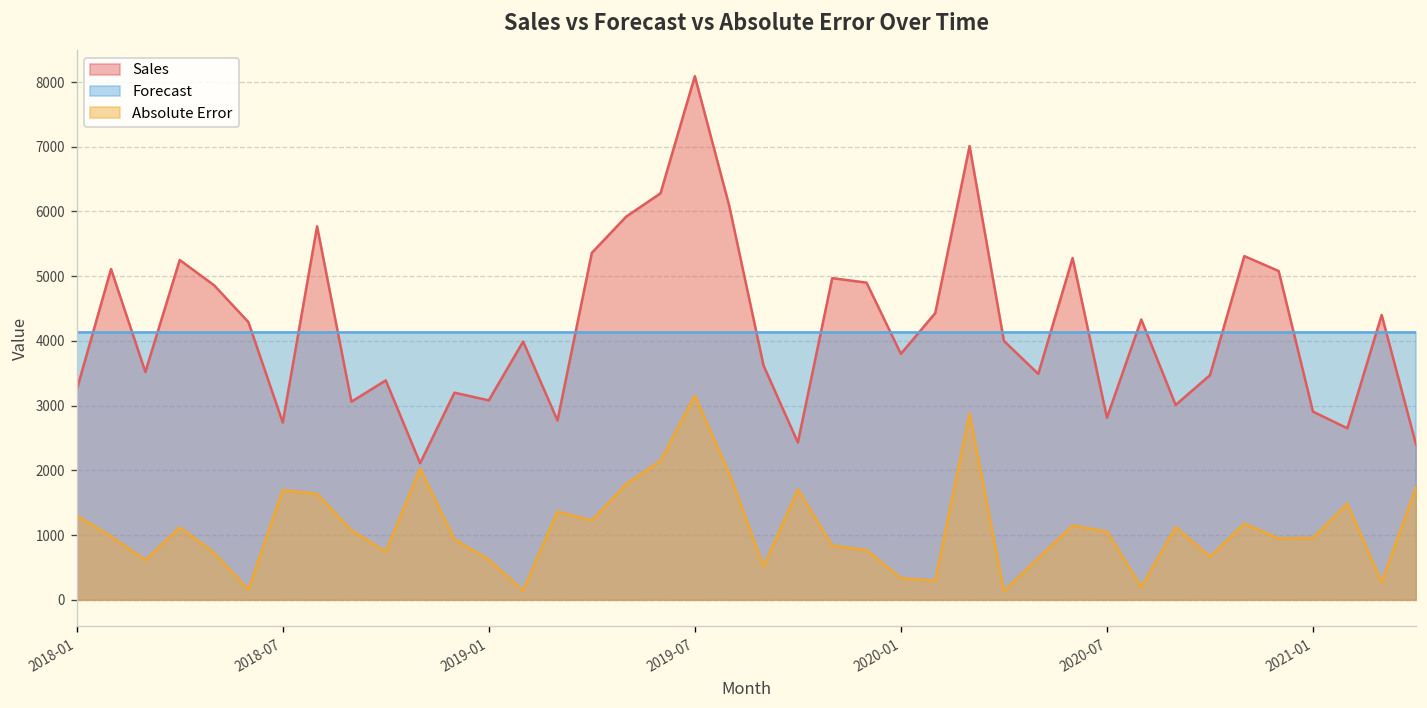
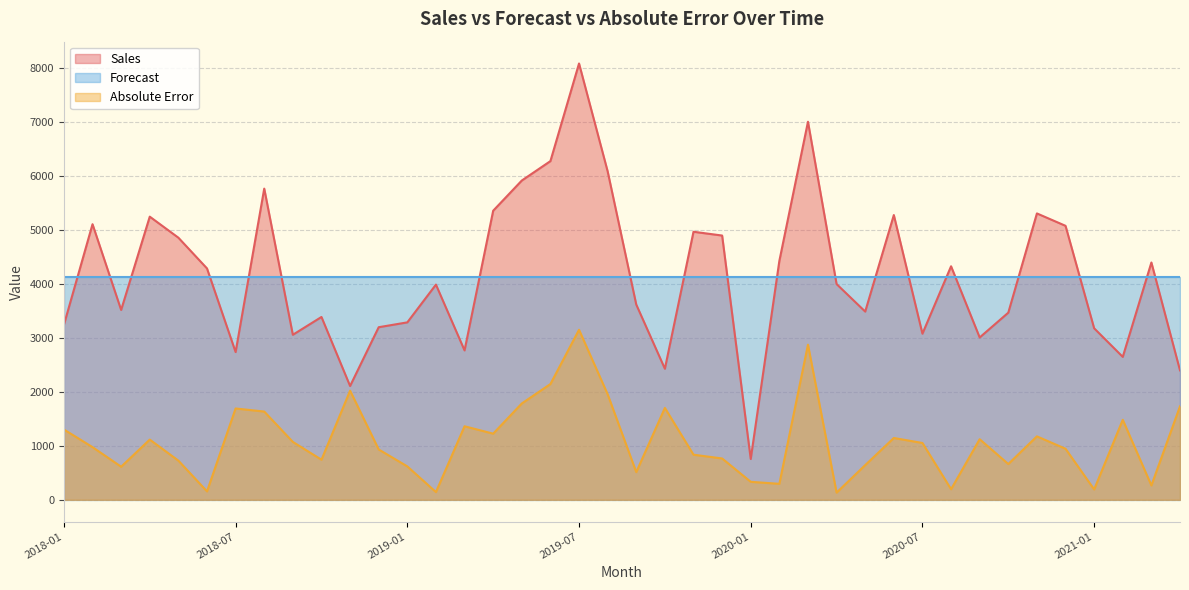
  {
    "Sales": {
      "2018-01": 3200,
      "2018-07": 2700,
-     "2019-01": 3100,
+     "2019-01": 3300,
      "2019-07": 8100,
-     "2020-01": 3800,
-     "2020-07": 2800,
-     "2021-01": 2900
+     "2020-01": 800,
+     "2020-07": 3100,
+     "2021-01": 3200
    },
    "Forecast": {
      "2018-01": 4100,
      "2018-07": 4100,
      "2019-01": 4100,
      "2019-07": 4100,
      "2020-01": 4100,
      "2020-07": 4100,
      "2021-01": 4100
    },
    "Absolute Error": {
      "2018-01": 1300,
      "2018-07": 1700,
      "2019-01": 600,
      "2019-07": 3200,
      "2020-01": 300,
      "2020-07": 1100,
-     "2021-01": 1000
+     "2021-01": 200
    }
  }
